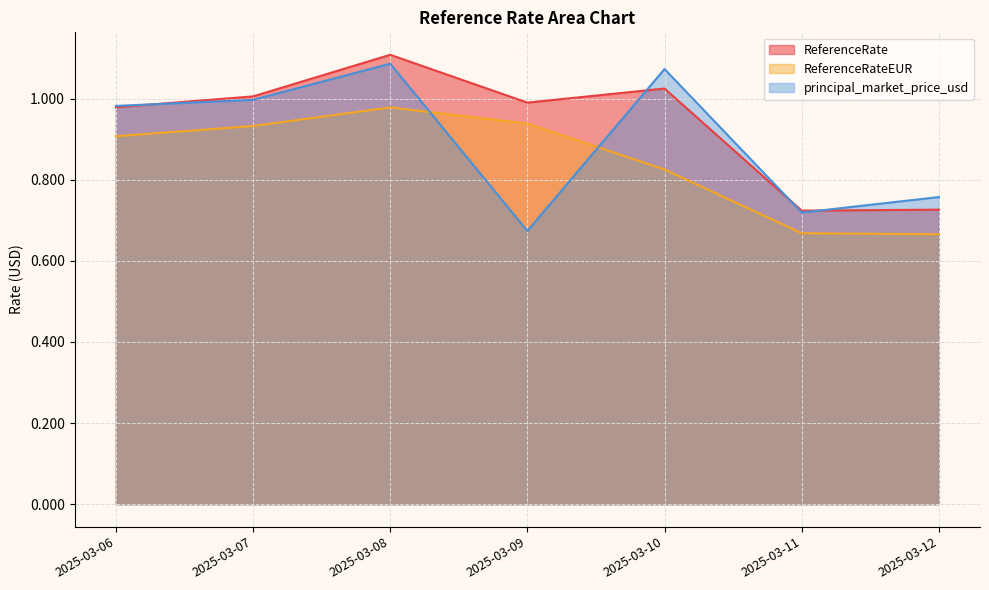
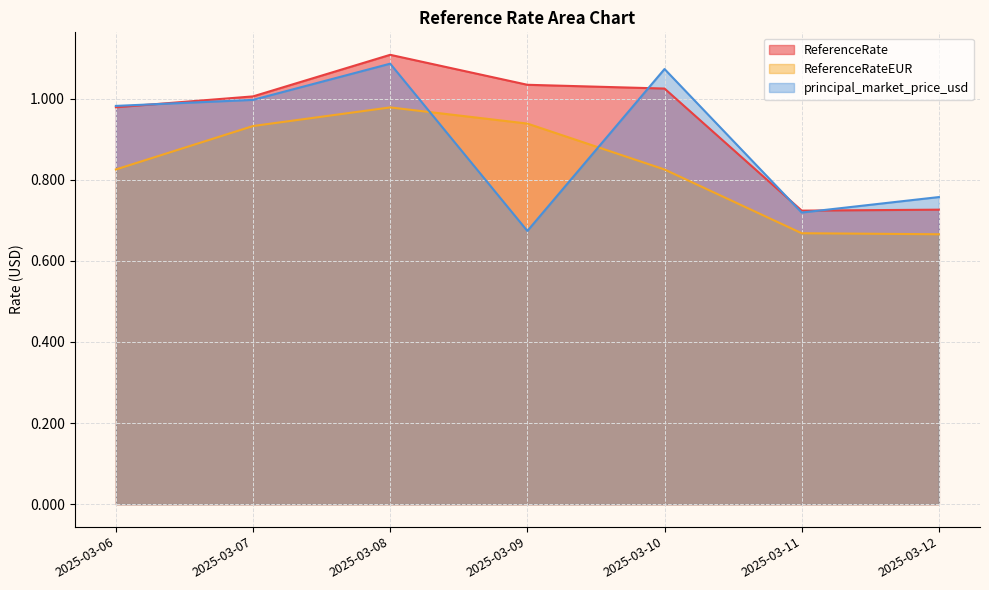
  {
    "ReferenceRate": {
      "2025-03-07": 1.01,
      "2025-03-08": 1.11,
-     "2025-03-09": 0.99,
+     "2025-03-09": 1.03,
      "2025-03-10": 1.03,
      "2025-03-12": 0.73
    },
    "ReferenceRateEUR": {
-     "2025-03-06": 0.91,
+     "2025-03-06": 0.83,
      "2025-03-07": 0.93,
      "2025-03-08": 0.98,
      "2025-03-09": 0.94,
      "2025-03-10": 0.83,
      "2025-03-11": 0.67,
      "2025-03-12": 0.67
    },
    "principal_market_price_usd": {
      "2025-03-07": 1.00,
      "2025-03-08": 1.09,
      "2025-03-09": 0.67,
      "2025-03-10": 1.07,
      "2025-03-12": 0.76
    }
  }
